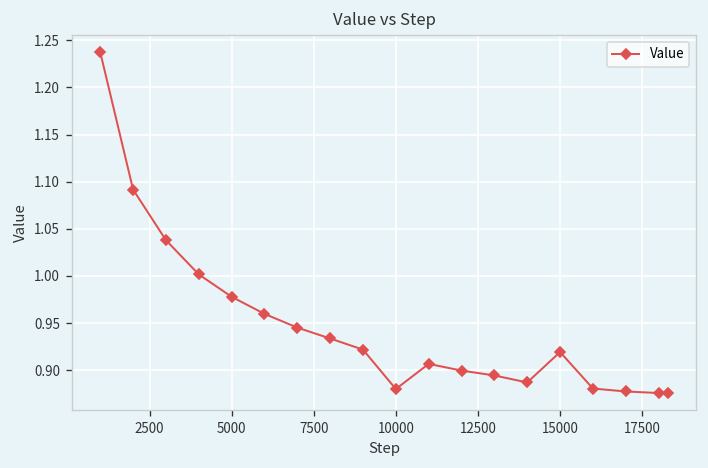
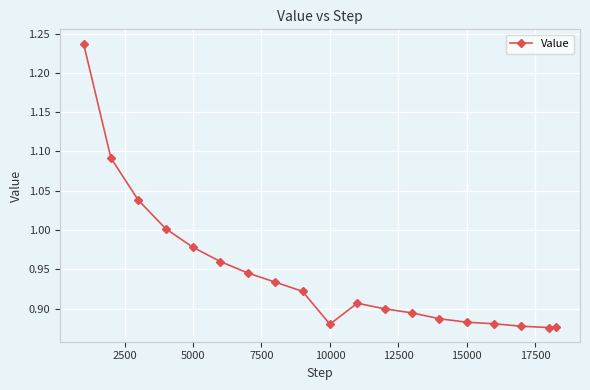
  {
    "5000": 0.98,
    "10000": 0.88,
-   "15000": 0.92
+   "15000": 0.88
  }
